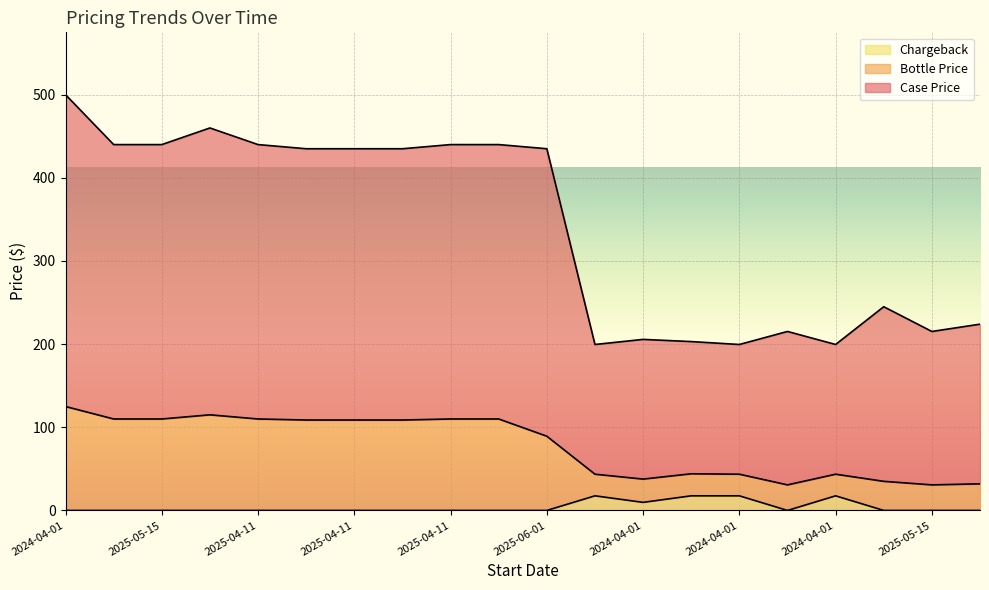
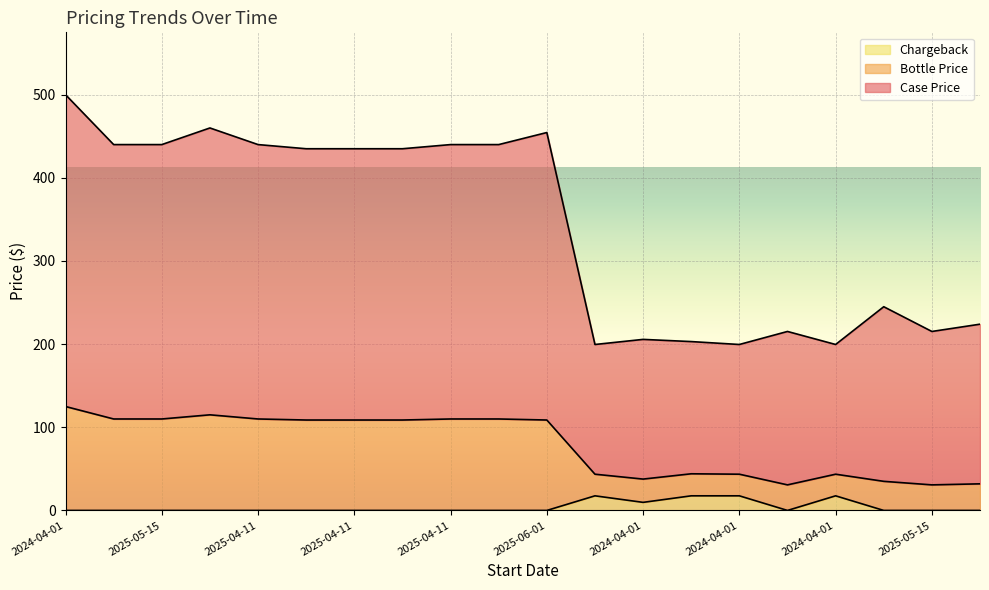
  {
    "Chargeback": {
      "2025-06-01": 0
    },
    "Bottle Price": {
-     "2025-06-01": 90
+     "2025-06-01": 110
    },
    "Case Price": {
      "2025-06-01": 350
    }
  }
